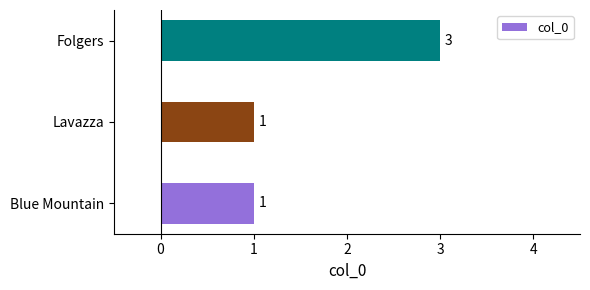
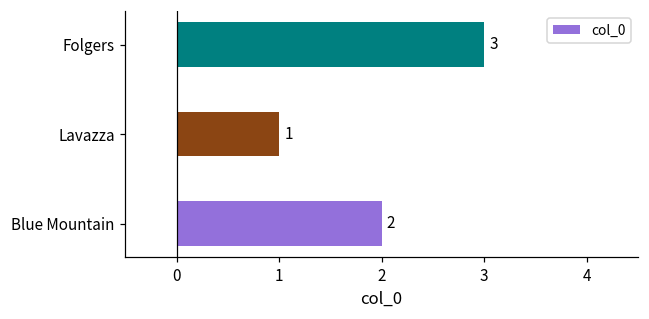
  {
    "Folgers": 3,
    "Lavazza": 1,
-   "Blue Mountain": 1
+   "Blue Mountain": 2
  }
